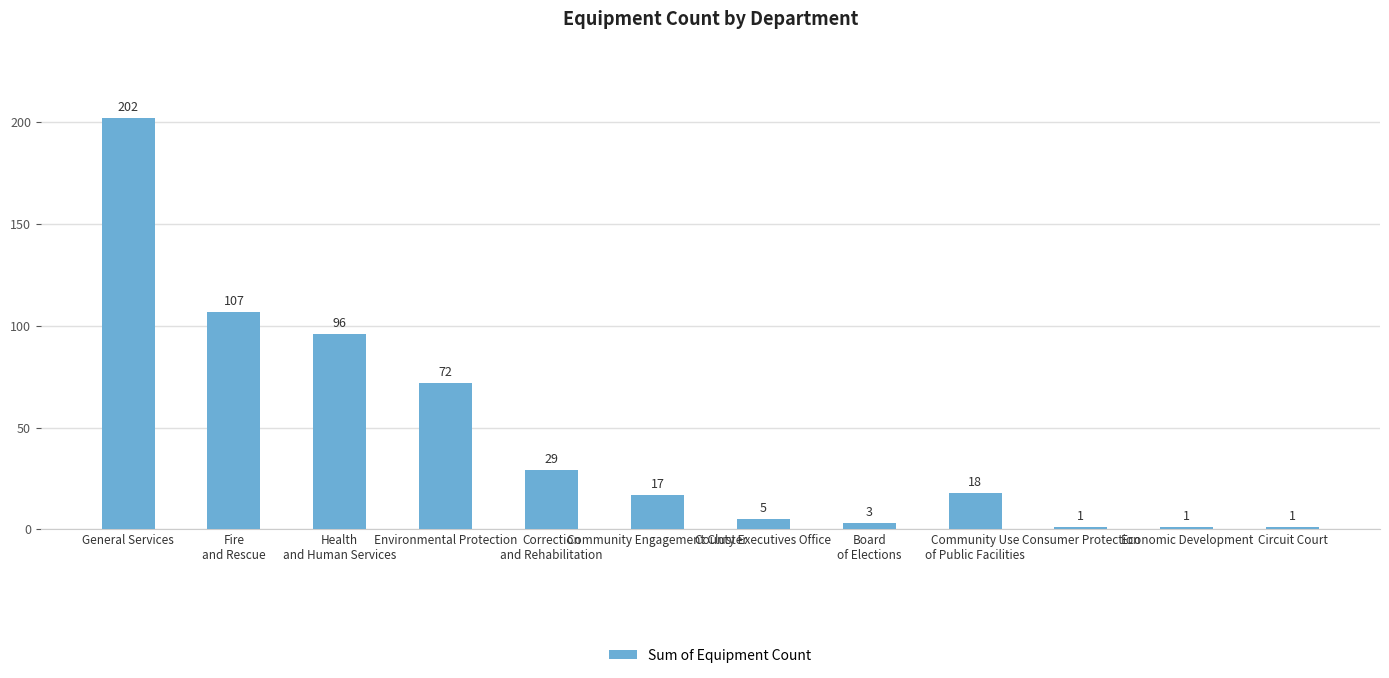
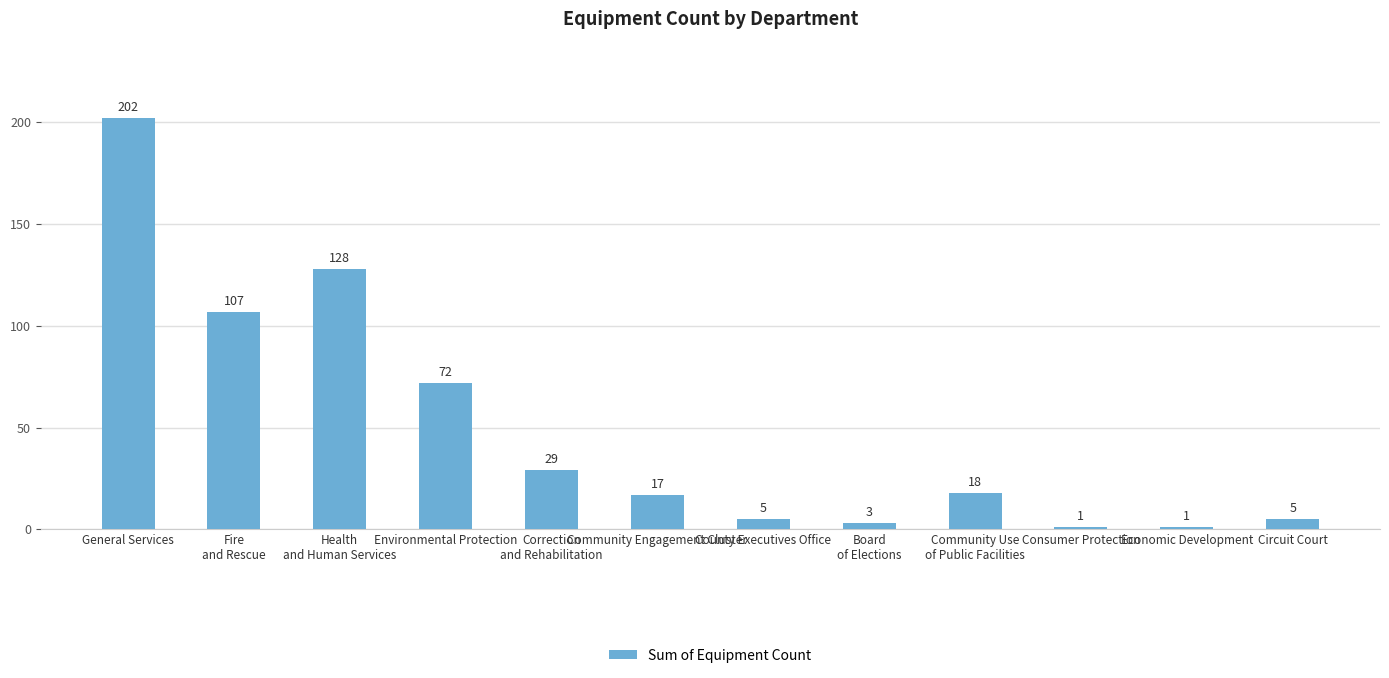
  {
    "General Services": 202,
    "Fire and Rescue": 107,
-   "Health and Human Services": 96,
+   "Health and Human Services": 128,
    "Board of Elections": 3,
    "Community Use of Public Facilities": 18,
    "Economic Development": 1,
-   "Circuit Court": 1
+   "Circuit Court": 5
  }
